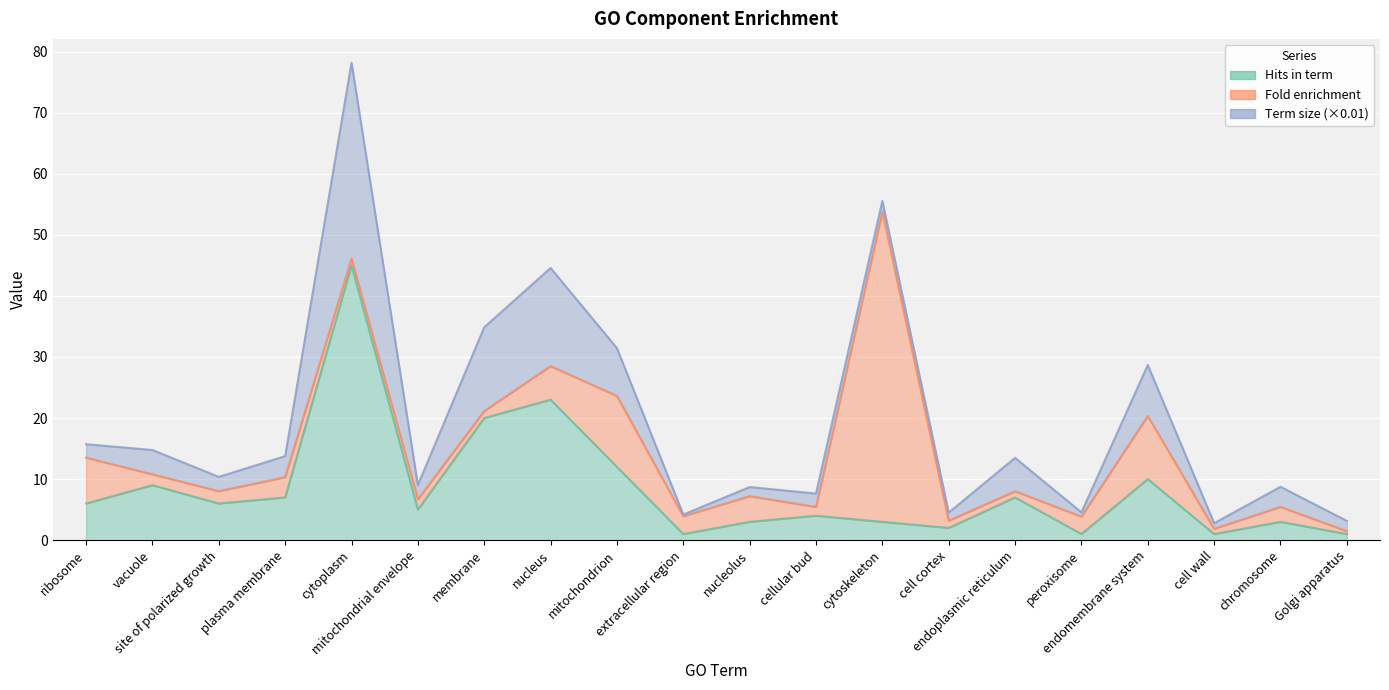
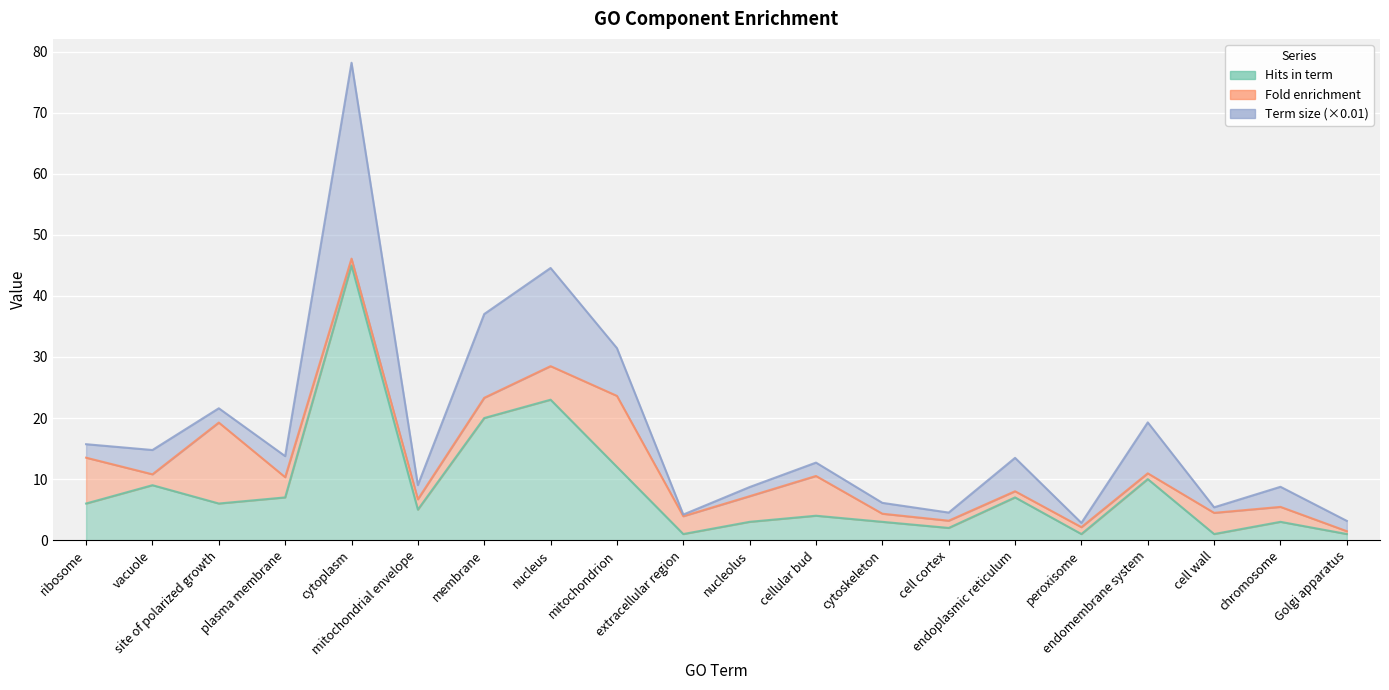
  {
    "Fold enrichment": {
      "ribosome": 8,
      "vacuole": 2,
-     "site of polarized growth": 2,
+     "site of polarized growth": 13,
      "plasma membrane": 3,
      "cytoplasm": 1,
      "mitochondrial envelope": 2,
-     "membrane": 1,
+     "membrane": 3,
      "nucleus": 5,
      "mitochondrion": 12,
      "nucleolus": 4,
-     "cellular bud": 1,
-     "cytoskeleton": 51,
+     "cellular bud": 7,
+     "cytoskeleton": 1,
      "cell cortex": 1,
      "endoplasmic reticulum": 1,
-     "peroxisome": 3,
-     "endomembrane system": 10,
-     "cell wall": 1,
+     "peroxisome": 1,
+     "endomembrane system": 1,
+     "cell wall": 3,
      "chromosome": 2,
      "Golgi apparatus": 0
    }
  }
